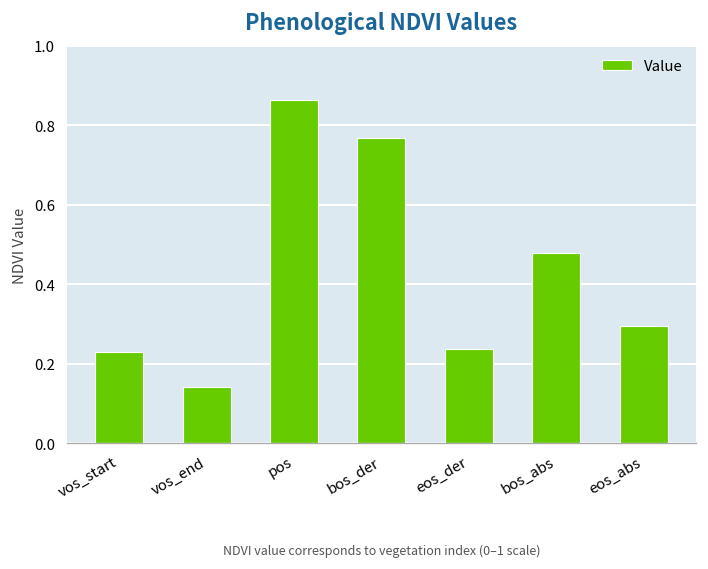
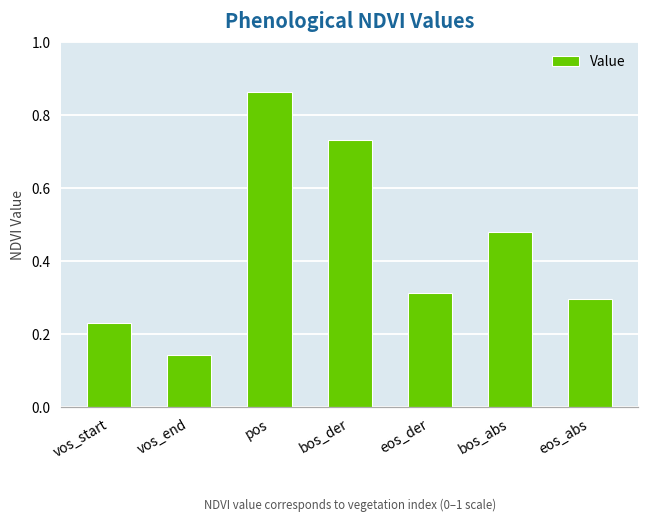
  {
    "vos_start": 0.23,
    "vos_end": 0.14,
    "pos": 0.86,
-   "bos_der": 0.77,
-   "eos_der": 0.24,
+   "bos_der": 0.73,
+   "eos_der": 0.31,
    "bos_abs": 0.48,
    "eos_abs": 0.29
  }
